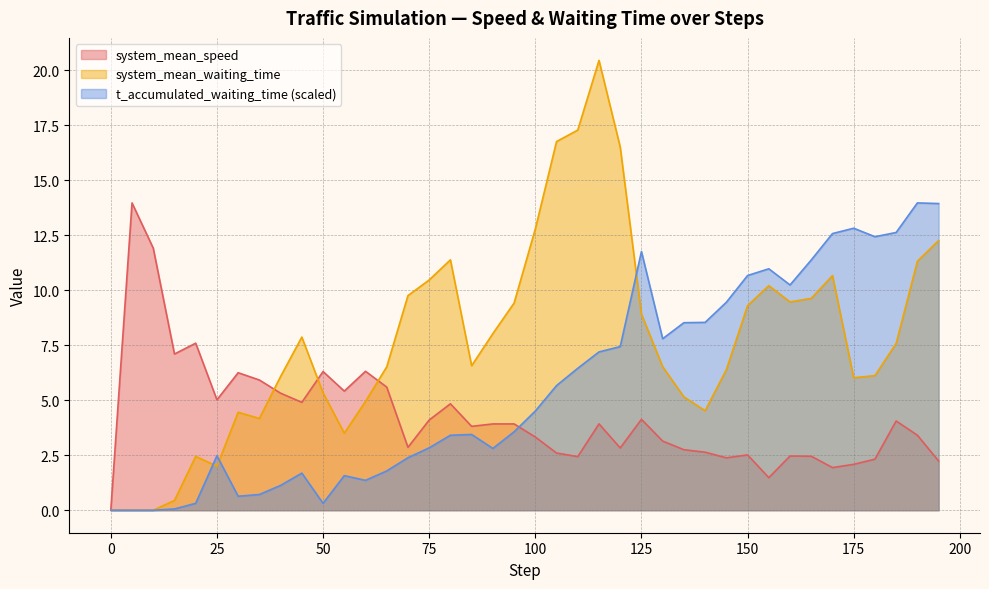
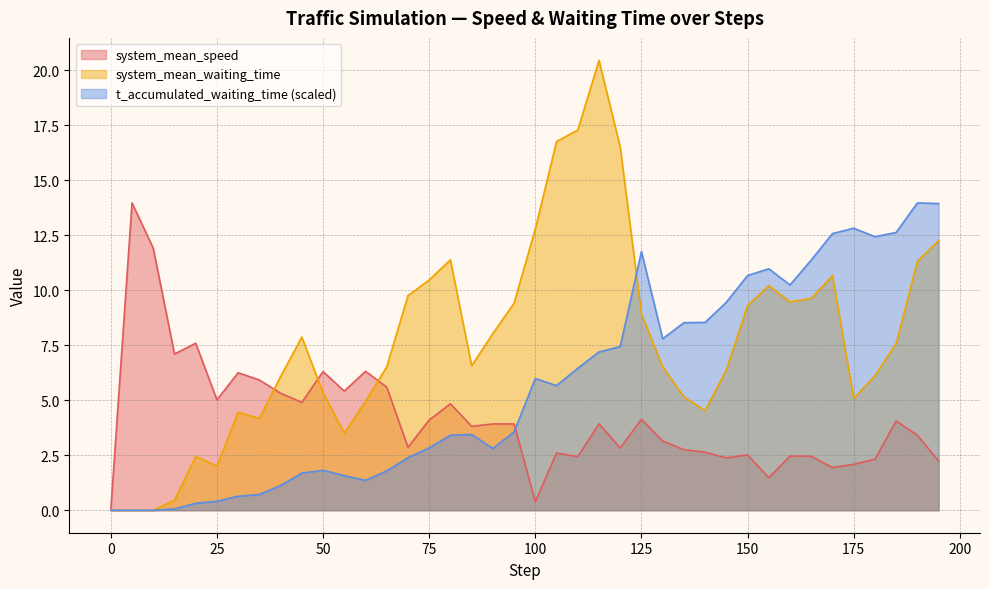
  {
    "system_mean_speed": {
      "25": 5.0,
      "50": 6.3,
      "75": 4.1,
-     "100": 3.3,
+     "100": 0.4,
      "125": 4.1,
      "150": 2.5,
      "175": 2.1
    },
    "system_mean_waiting_time": {
      "25": 2.0,
      "50": 5.3,
      "75": 10.5,
      "100": 12.8,
      "125": 8.9,
      "150": 9.3,
-     "175": 6.0
+     "175": 5.1
    },
    "t_accumulated_waiting_time (scaled)": {
-     "25": 2.5,
-     "50": 0.3,
+     "25": 0.4,
+     "50": 1.8,
      "75": 2.8,
-     "100": 4.5,
+     "100": 6.0,
      "125": 11.8,
      "150": 10.7,
      "175": 12.8
    }
  }
